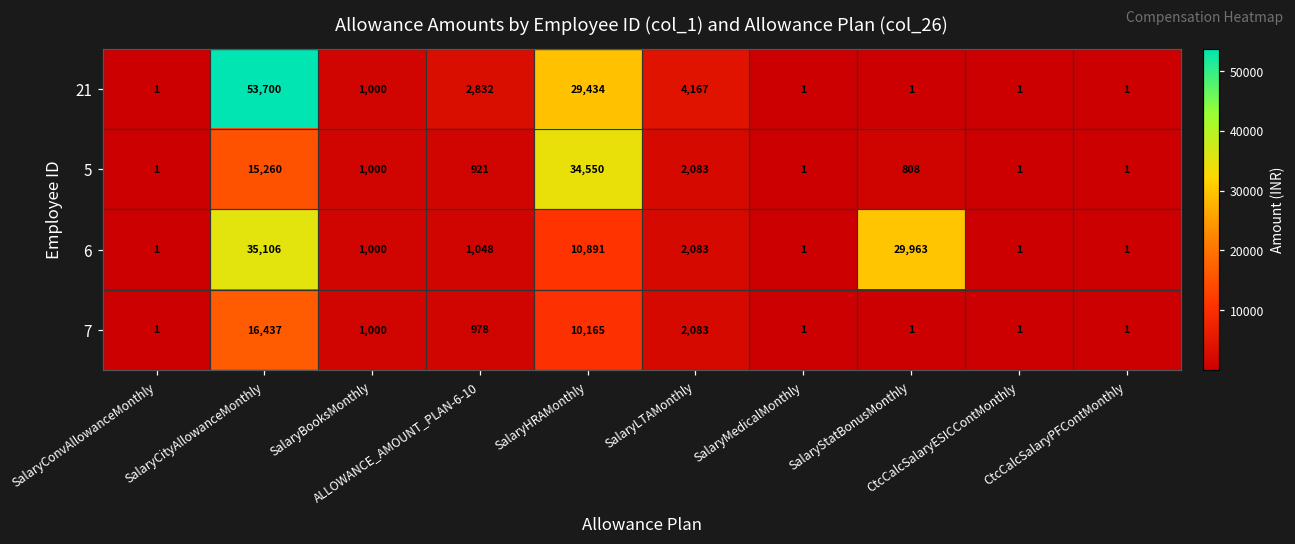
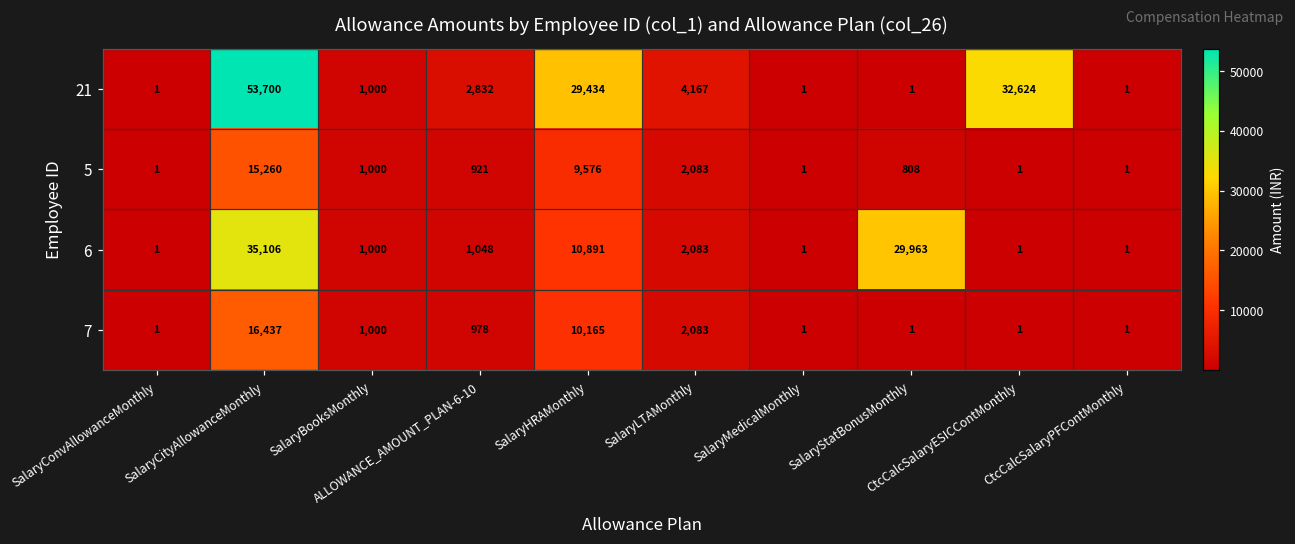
  {
    "21": {
      "SalaryConvAllowanceMonthly": "1",
      "SalaryCityAllowanceMonthly": "53,700",
      "SalaryBooksMonthly": "1,000",
      "ALLOWANCE_AMOUNT_PLAN-6-10": "2,832",
      "SalaryHRAMonthly": "29,434",
      "SalaryLTAMonthly": "4,167",
      "SalaryMedicalMonthly": "1",
      "SalaryStatBonusMonthly": "1",
-     "CtcCalcSalaryESICContMonthly": "1",
+     "CtcCalcSalaryESICContMonthly": "32,624",
      "CtcCalcSalaryPFContMonthly": "1"
    },
    "5": {
      "SalaryConvAllowanceMonthly": "1",
      "SalaryCityAllowanceMonthly": "15,260",
      "SalaryBooksMonthly": "1,000",
      "ALLOWANCE_AMOUNT_PLAN-6-10": "921",
-     "SalaryHRAMonthly": "34,550",
+     "SalaryHRAMonthly": "9,576",
      "SalaryLTAMonthly": "2,083",
      "SalaryMedicalMonthly": "1",
      "SalaryStatBonusMonthly": "808",
      "CtcCalcSalaryESICContMonthly": "1",
      "CtcCalcSalaryPFContMonthly": "1"
    },
    "6": {
      "SalaryConvAllowanceMonthly": "1",
      "SalaryCityAllowanceMonthly": "35,106",
      "SalaryBooksMonthly": "1,000",
      "ALLOWANCE_AMOUNT_PLAN-6-10": "1,048",
      "SalaryHRAMonthly": "10,891",
      "SalaryLTAMonthly": "2,083",
      "SalaryMedicalMonthly": "1",
      "SalaryStatBonusMonthly": "29,963",
      "CtcCalcSalaryESICContMonthly": "1",
      "CtcCalcSalaryPFContMonthly": "1"
    },
    "7": {
      "SalaryConvAllowanceMonthly": "1",
      "SalaryCityAllowanceMonthly": "16,437",
      "SalaryBooksMonthly": "1,000",
      "ALLOWANCE_AMOUNT_PLAN-6-10": "978",
      "SalaryHRAMonthly": "10,165",
      "SalaryLTAMonthly": "2,083",
      "SalaryMedicalMonthly": "1",
      "SalaryStatBonusMonthly": "1",
      "CtcCalcSalaryESICContMonthly": "1",
      "CtcCalcSalaryPFContMonthly": "1"
    }
  }
